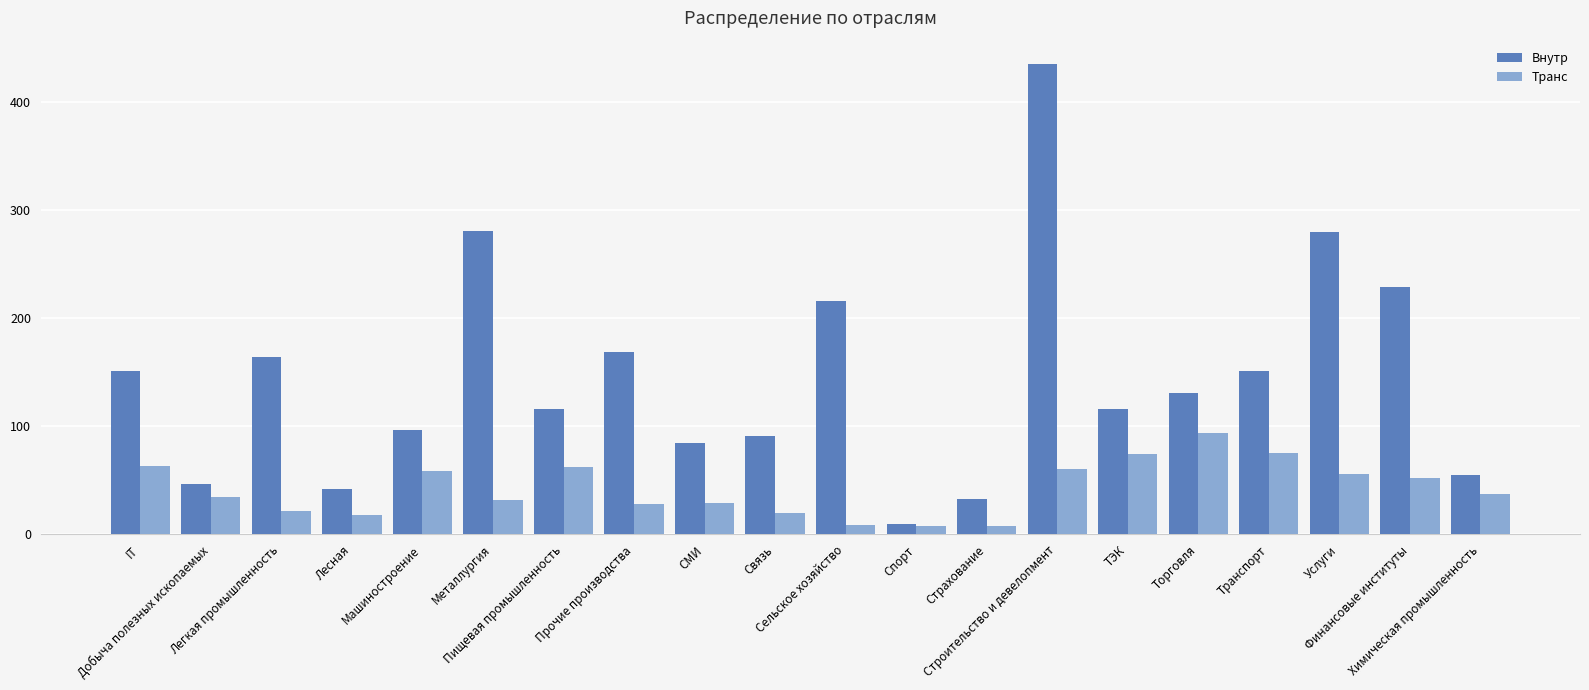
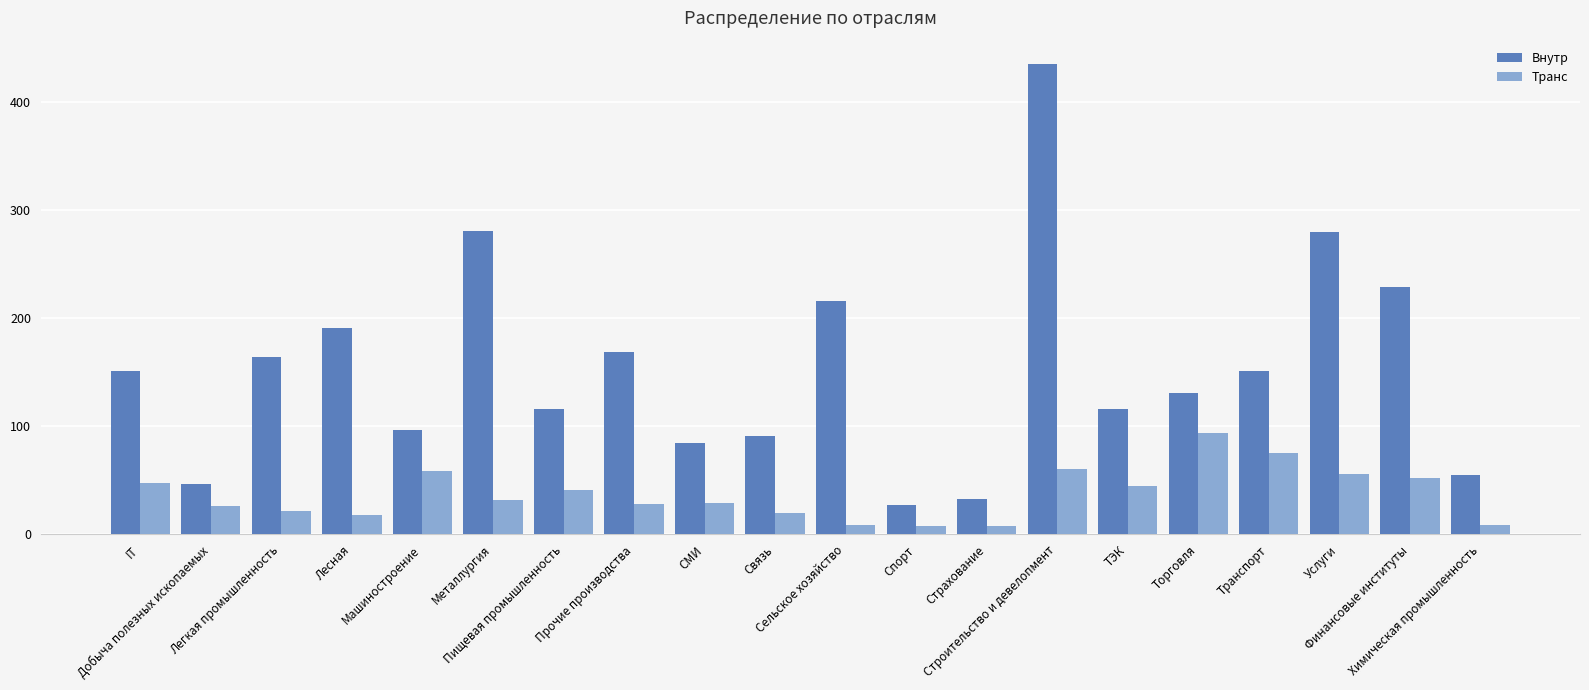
  {
    "Внутр": {
      "IT": 151,
      "Добыча полезных ископаемых": 47,
      "Легкая промышленность": 164,
-     "Лесная": 42,
+     "Лесная": 191,
      "Машиностроение": 97,
      "Металлургия": 281,
      "Пищевая промышленность": 116,
      "Прочие производства": 169,
      "СМИ": 85,
      "Связь": 91,
      "Сельское хозяйство": 216,
-     "Спорт": 10,
+     "Спорт": 27,
      "Страхование": 33,
      "Строительство и девелопмент": 435,
      "ТЭК": 116,
      "Торговля": 131,
      "Транспорт": 151,
      "Услуги": 280,
      "Финансовые институты": 229,
      "Химическая промышленность": 55
    },
    "Транс": {
-     "IT": 63,
-     "Добыча полезных ископаемых": 35,
+     "IT": 48,
+     "Добыча полезных ископаемых": 26,
      "Легкая промышленность": 22,
      "Лесная": 18,
      "Машиностроение": 59,
      "Металлургия": 32,
-     "Пищевая промышленность": 62,
+     "Пищевая промышленность": 41,
      "Прочие производства": 28,
      "СМИ": 29,
      "Связь": 20,
      "Сельское хозяйство": 9,
      "Спорт": 8,
      "Страхование": 8,
      "Строительство и девелопмент": 61,
-     "ТЭК": 74,
+     "ТЭК": 45,
      "Торговля": 94,
      "Транспорт": 75,
      "Услуги": 56,
      "Финансовые институты": 52,
-     "Химическая промышленность": 37
+     "Химическая промышленность": 9
    }
  }
